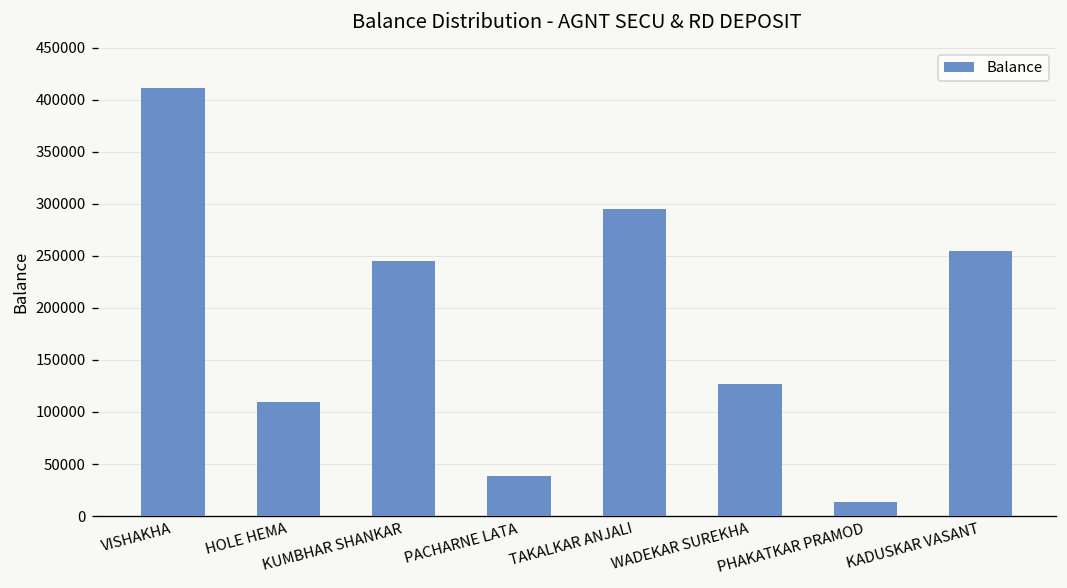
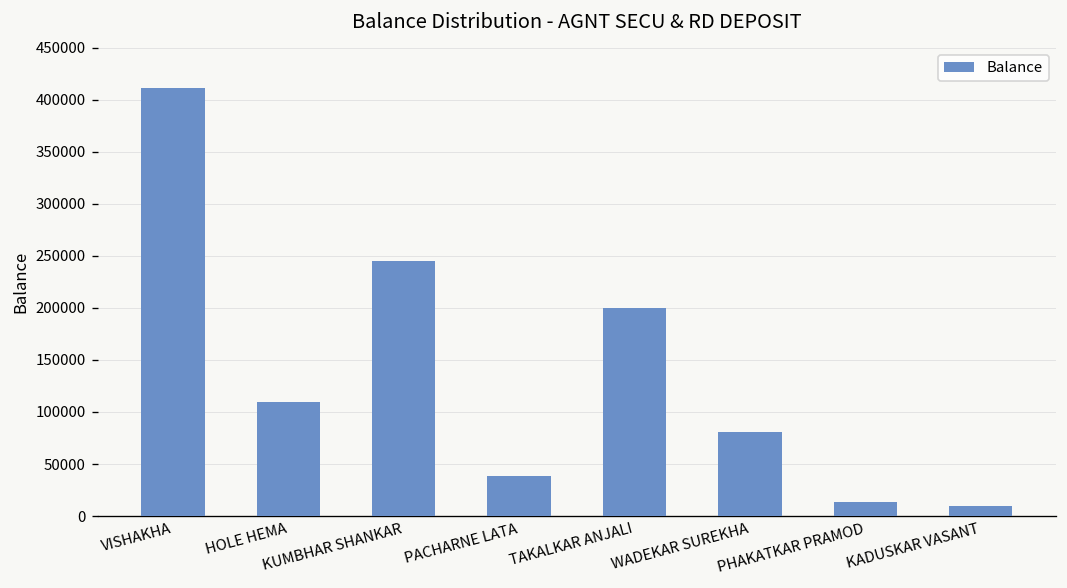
  {
    "VISHAKHA": 410000,
    "HOLE HEMA": 110000,
    "KUMBHAR SHANKAR": 250000,
    "PACHARNE LATA": 40000,
-   "TAKALKAR ANJALI": 300000,
-   "WADEKAR SUREKHA": 130000,
+   "TAKALKAR ANJALI": 200000,
+   "WADEKAR SUREKHA": 80000,
    "PHAKATKAR PRAMOD": 10000,
-   "KADUSKAR VASANT": 250000
+   "KADUSKAR VASANT": 10000
  }
